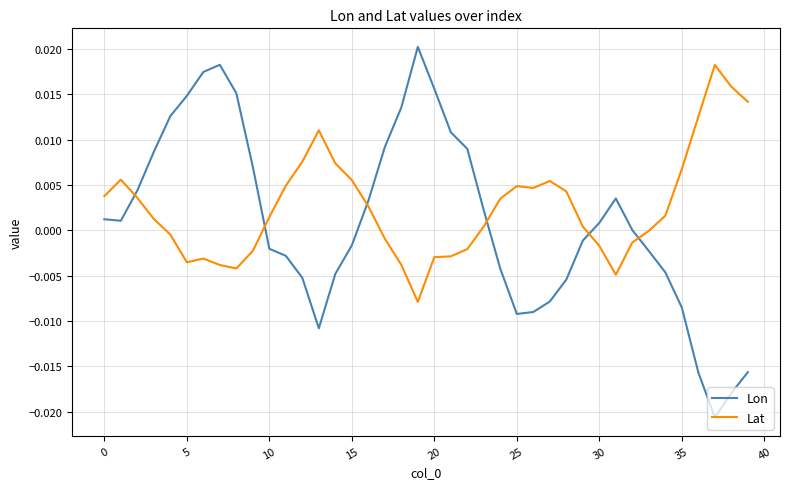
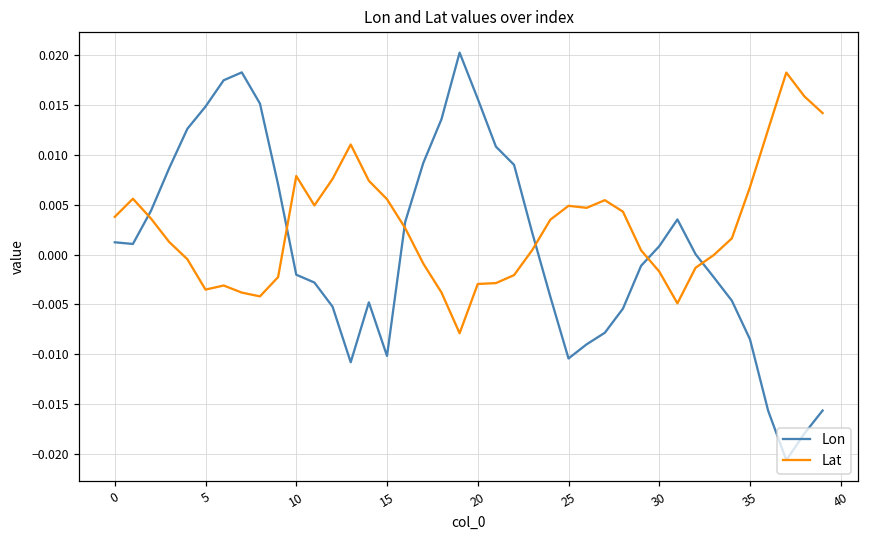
  {
    "Lon": {
      "0": 0.001,
      "5": 0.015,
      "10": -0.002,
-     "15": -0.002,
+     "15": -0.010,
      "20": 0.016,
-     "25": -0.009,
+     "25": -0.010,
      "30": 0.001,
      "35": -0.009
    },
    "Lat": {
      "0": 0.004,
      "5": -0.004,
-     "10": 0.001,
+     "10": 0.008,
      "15": 0.006,
      "20": -0.003,
      "25": 0.005,
      "30": -0.002,
      "35": 0.007
    }
  }
